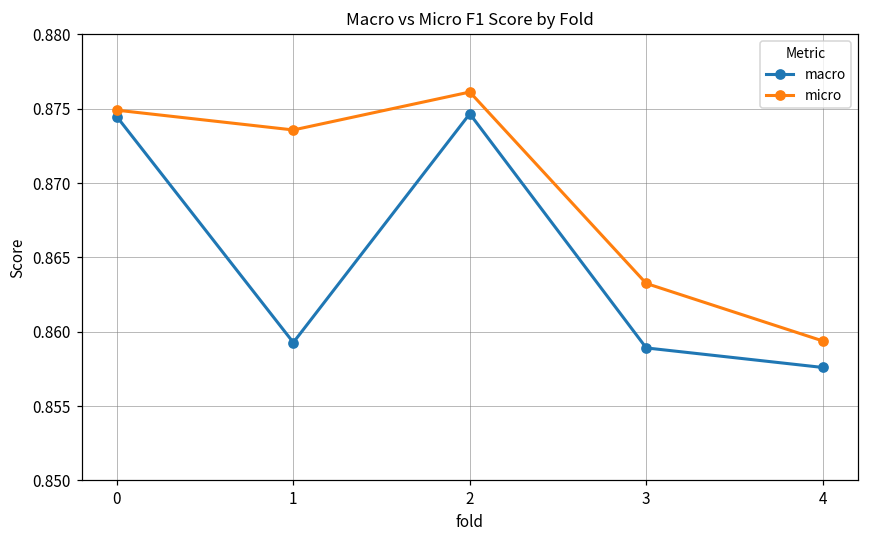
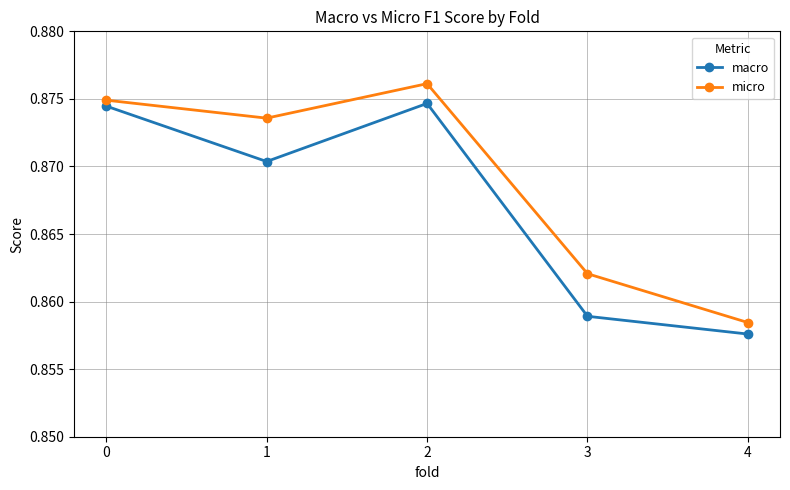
  {
    "macro": {
      "0": 0.8745,
-     "1": 0.8593,
+     "1": 0.8704,
      "2": 0.8747,
      "3": 0.8589,
      "4": 0.8576
    },
    "micro": {
      "0": 0.8749,
      "1": 0.8736,
      "2": 0.8761,
-     "3": 0.8633,
-     "4": 0.8594
+     "3": 0.8621,
+     "4": 0.8584
    }
  }
